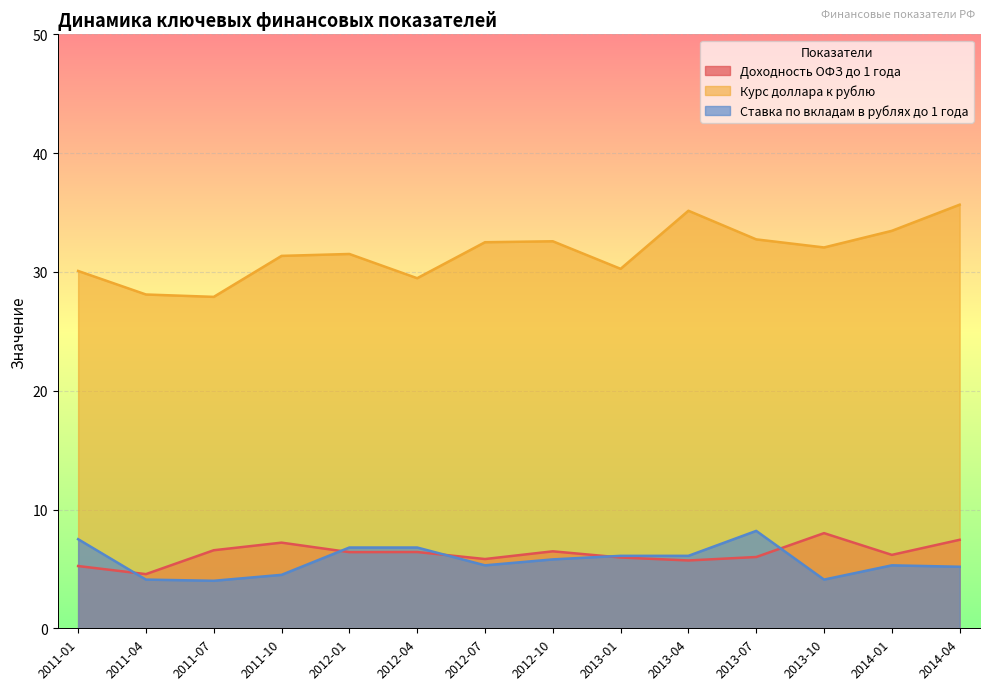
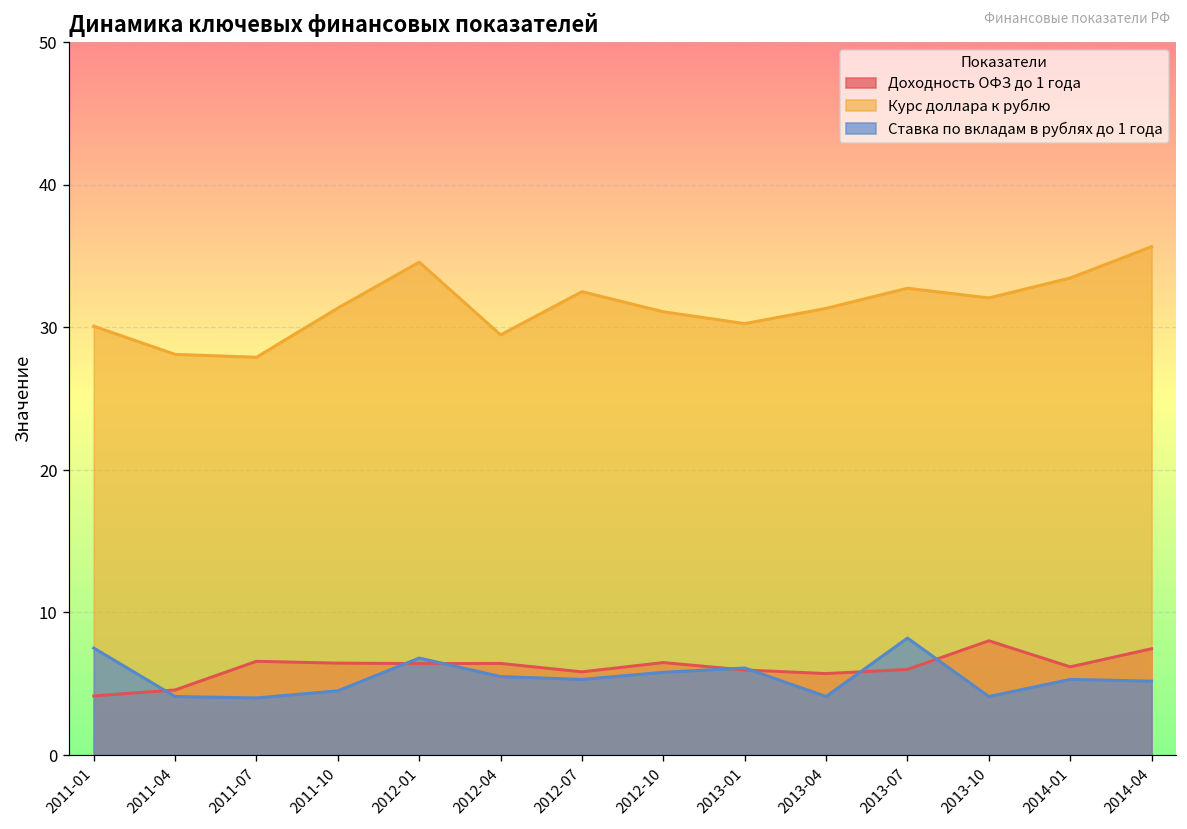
  {
    "Доходность ОФЗ до 1 года": {
-     "2011-01": 5.2,
+     "2011-01": 4.1,
      "2011-04": 4.6,
      "2011-07": 6.6,
-     "2011-10": 7.2,
+     "2011-10": 6.4,
      "2012-01": 6.4,
      "2012-04": 6.4,
      "2012-07": 5.8,
      "2012-10": 6.5,
      "2013-04": 5.7,
      "2013-07": 6.0,
      "2013-10": 8.0,
      "2014-01": 6.2,
      "2014-04": 7.5
    },
    "Курс доллара к рублю": {
      "2011-01": 30.1,
      "2011-04": 28.1,
      "2011-07": 27.9,
      "2011-10": 31.4,
-     "2012-01": 31.5,
+     "2012-01": 34.6,
      "2012-04": 29.5,
      "2012-07": 32.5,
-     "2012-10": 32.6,
+     "2012-10": 31.1,
      "2013-01": 30.3,
-     "2013-04": 35.2,
+     "2013-04": 31.3,
      "2013-07": 32.7,
      "2013-10": 32.1,
      "2014-01": 33.5,
      "2014-04": 35.7
    },
    "Ставка по вкладам в рублях до 1 года": {
      "2011-01": 7.5,
      "2011-04": 4.1,
      "2011-07": 4.0,
      "2011-10": 4.5,
      "2012-01": 6.8,
-     "2012-04": 6.8,
+     "2012-04": 5.5,
      "2012-07": 5.3,
      "2012-10": 5.8,
-     "2013-04": 6.1,
+     "2013-04": 4.1,
      "2013-07": 8.2,
      "2013-10": 4.1,
      "2014-01": 5.3,
      "2014-04": 5.2
    }
  }
